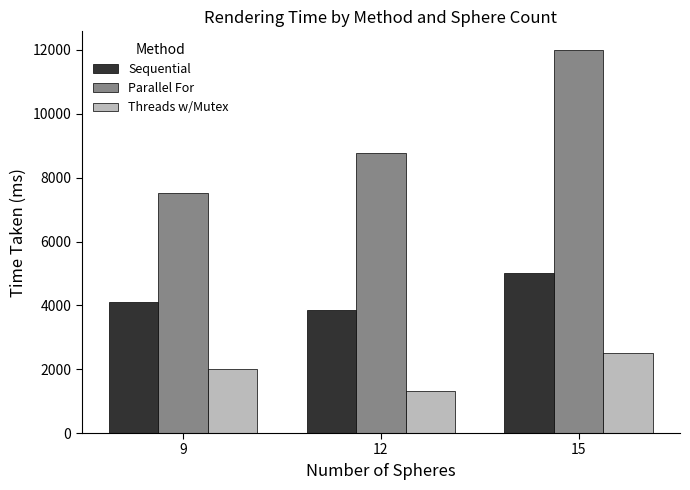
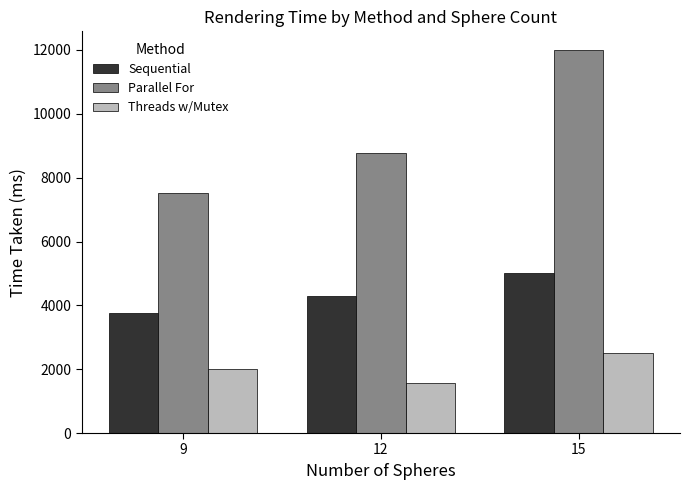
  {
    "Sequential": {
-     "9": 4100,
-     "12": 3800,
+     "9": 3800,
+     "12": 4300,
      "15": 5000
    },
    "Parallel For": {
      "9": 7500,
      "12": 8800,
      "15": 12000
    },
    "Threads w/Mutex": {
      "9": 2000,
-     "12": 1300,
+     "12": 1600,
      "15": 2500
    }
  }
